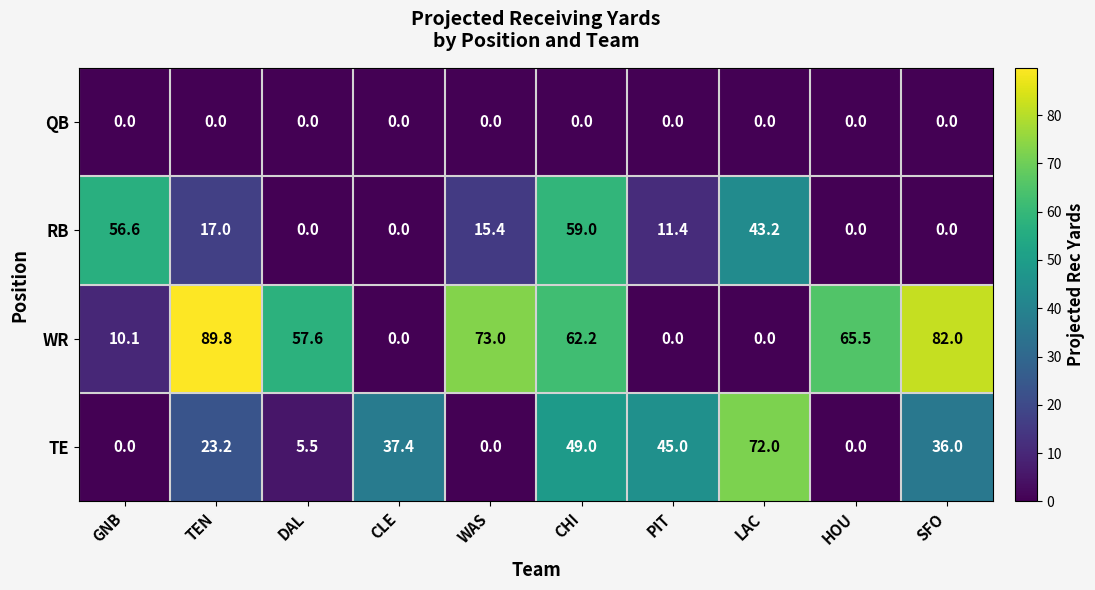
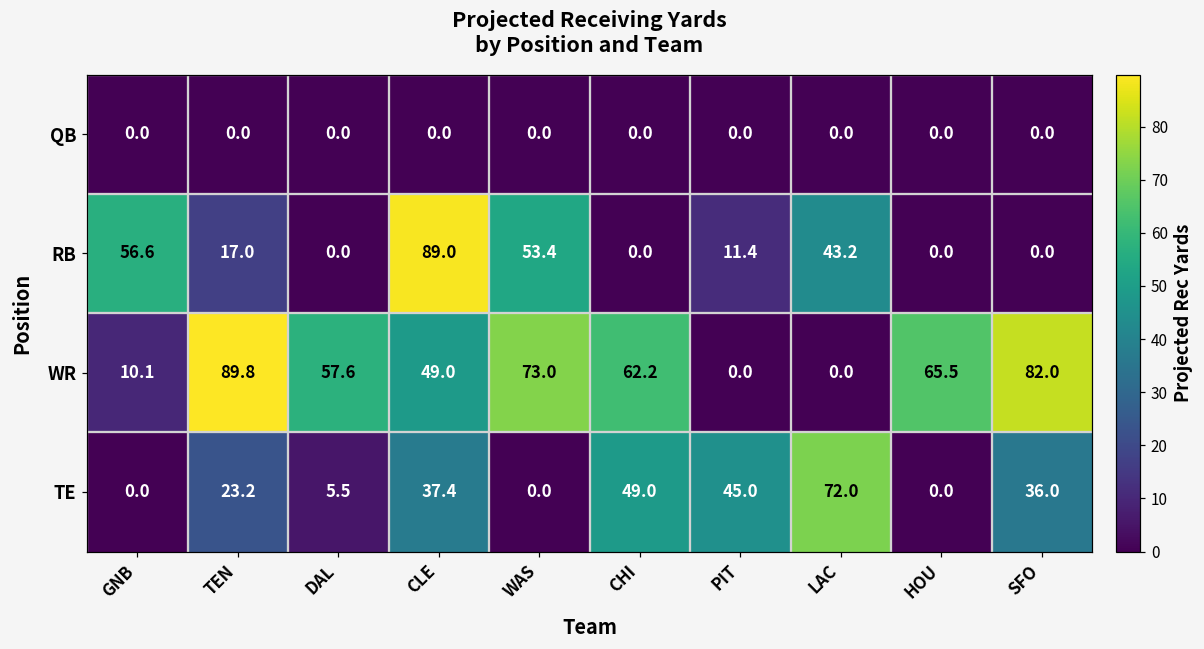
  {
    "QB": {
      "GNB": 0.0,
      "TEN": 0.0,
      "DAL": 0.0,
      "CLE": 0.0,
      "WAS": 0.0,
      "CHI": 0.0,
      "PIT": 0.0,
      "LAC": 0.0,
      "HOU": 0.0,
      "SFO": 0.0
    },
    "RB": {
      "GNB": 56.6,
      "TEN": 17.0,
      "DAL": 0.0,
-     "CLE": 0.0,
-     "WAS": 15.4,
-     "CHI": 59.0,
+     "CLE": 89.0,
+     "WAS": 53.4,
+     "CHI": 0.0,
      "PIT": 11.4,
      "LAC": 43.2,
      "HOU": 0.0,
      "SFO": 0.0
    },
    "WR": {
      "GNB": 10.1,
      "TEN": 89.8,
      "DAL": 57.6,
-     "CLE": 0.0,
+     "CLE": 49.0,
      "WAS": 73.0,
      "CHI": 62.2,
      "PIT": 0.0,
      "LAC": 0.0,
      "HOU": 65.5,
      "SFO": 82.0
    },
    "TE": {
      "GNB": 0.0,
      "TEN": 23.2,
      "DAL": 5.5,
      "CLE": 37.4,
      "WAS": 0.0,
      "CHI": 49.0,
      "PIT": 45.0,
      "LAC": 72.0,
      "HOU": 0.0,
      "SFO": 36.0
    }
  }
